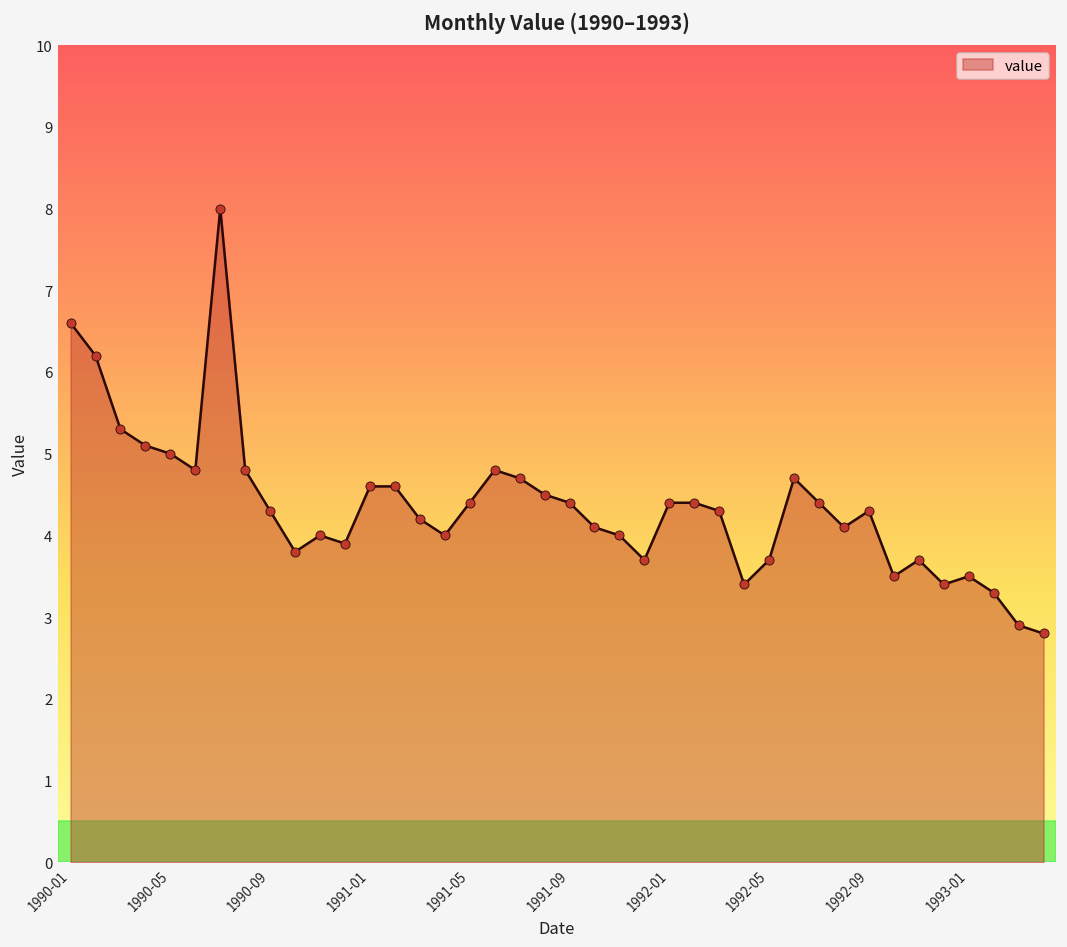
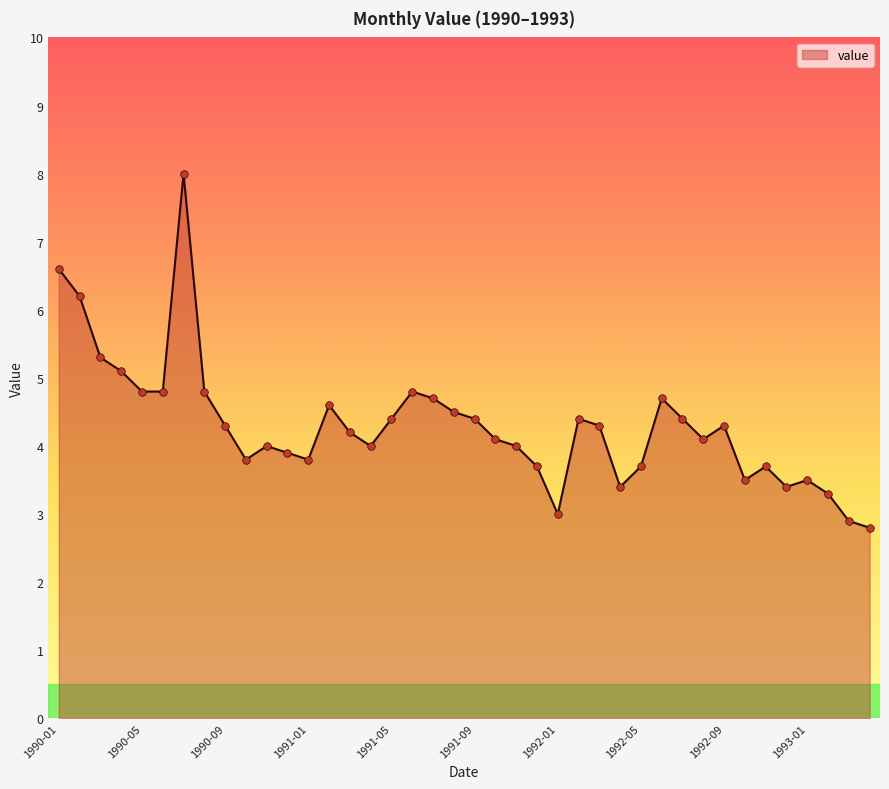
  {
    "1990-01": 6.6,
-   "1990-05": 5.0,
+   "1990-05": 4.8,
    "1990-09": 4.3,
-   "1991-01": 4.6,
+   "1991-01": 3.8,
    "1991-05": 4.4,
    "1991-09": 4.4,
-   "1992-01": 4.4,
+   "1992-01": 3.0,
    "1992-05": 3.7,
    "1992-09": 4.3,
    "1993-01": 3.5
  }
